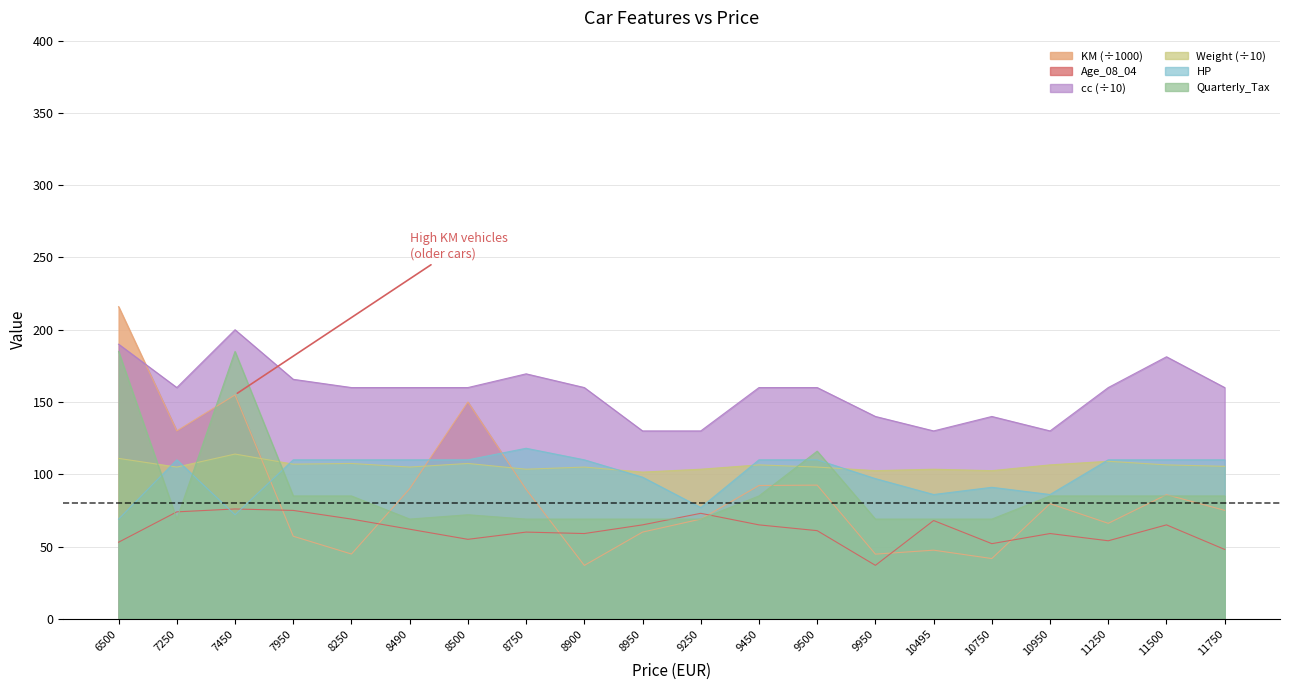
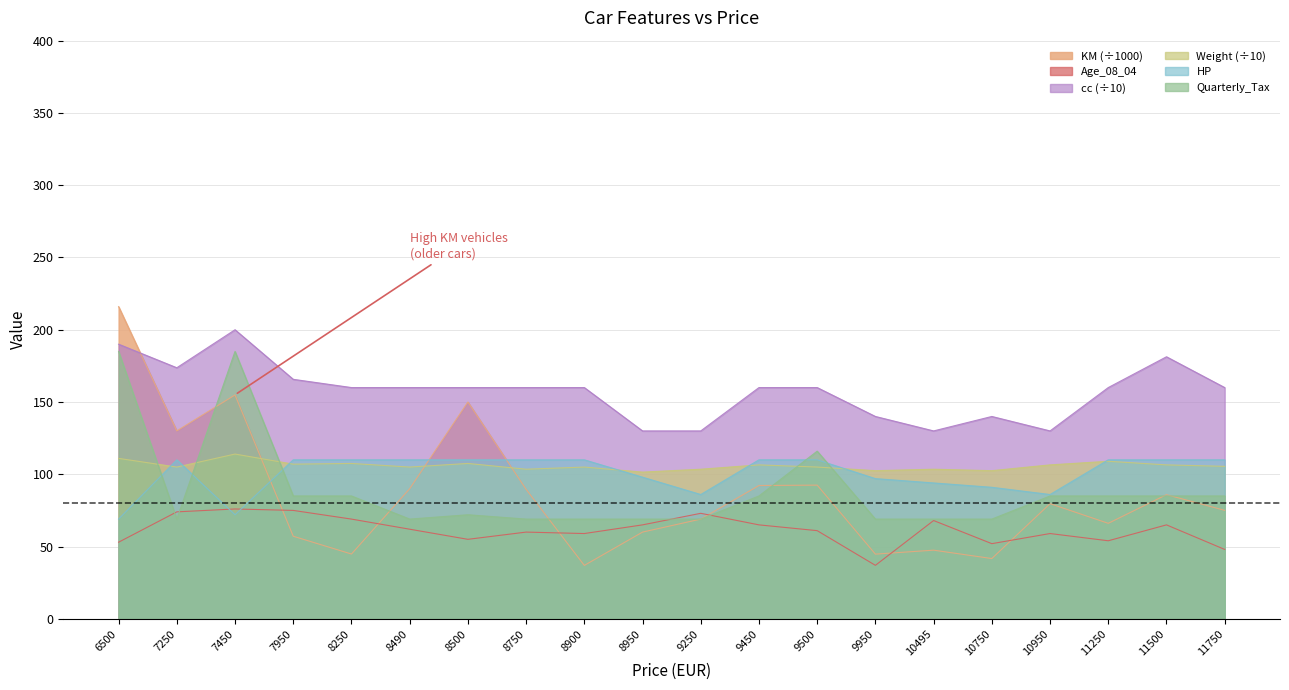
  {
    "cc (÷10)": {
      "6500": 190,
-     "7250": 160,
+     "7250": 174,
      "7450": 200,
      "7950": 166,
      "8250": 160,
      "8490": 160,
      "8500": 160,
-     "8750": 170,
+     "8750": 160,
      "8900": 160,
      "8950": 130,
      "9250": 130,
      "9450": 160,
      "9500": 160,
      "9950": 140,
      "10495": 130,
      "10750": 140,
      "10950": 130,
      "11250": 160,
      "11500": 181,
      "11750": 160
    },
    "HP": {
      "6500": 69,
      "7250": 110,
      "7450": 72,
      "7950": 110,
      "8250": 110,
      "8490": 110,
      "8500": 110,
-     "8750": 118,
+     "8750": 110,
      "8900": 110,
      "8950": 98,
-     "9250": 77,
+     "9250": 86,
      "9450": 110,
      "9500": 110,
      "9950": 97,
-     "10495": 86,
+     "10495": 94,
      "10750": 91,
      "11500": 110,
      "11750": 110
    },
    "Quarterly_Tax": {
      "6500": 185,
      "7250": 69,
      "7450": 185,
      "7950": 85,
      "8250": 85,
      "8490": 69,
      "8500": 72,
      "8750": 69,
      "8900": 69,
      "8950": 69,
      "9450": 85,
      "9500": 116,
      "9950": 69,
      "10750": 69,
      "11250": 85,
      "11750": 85
    }
  }
